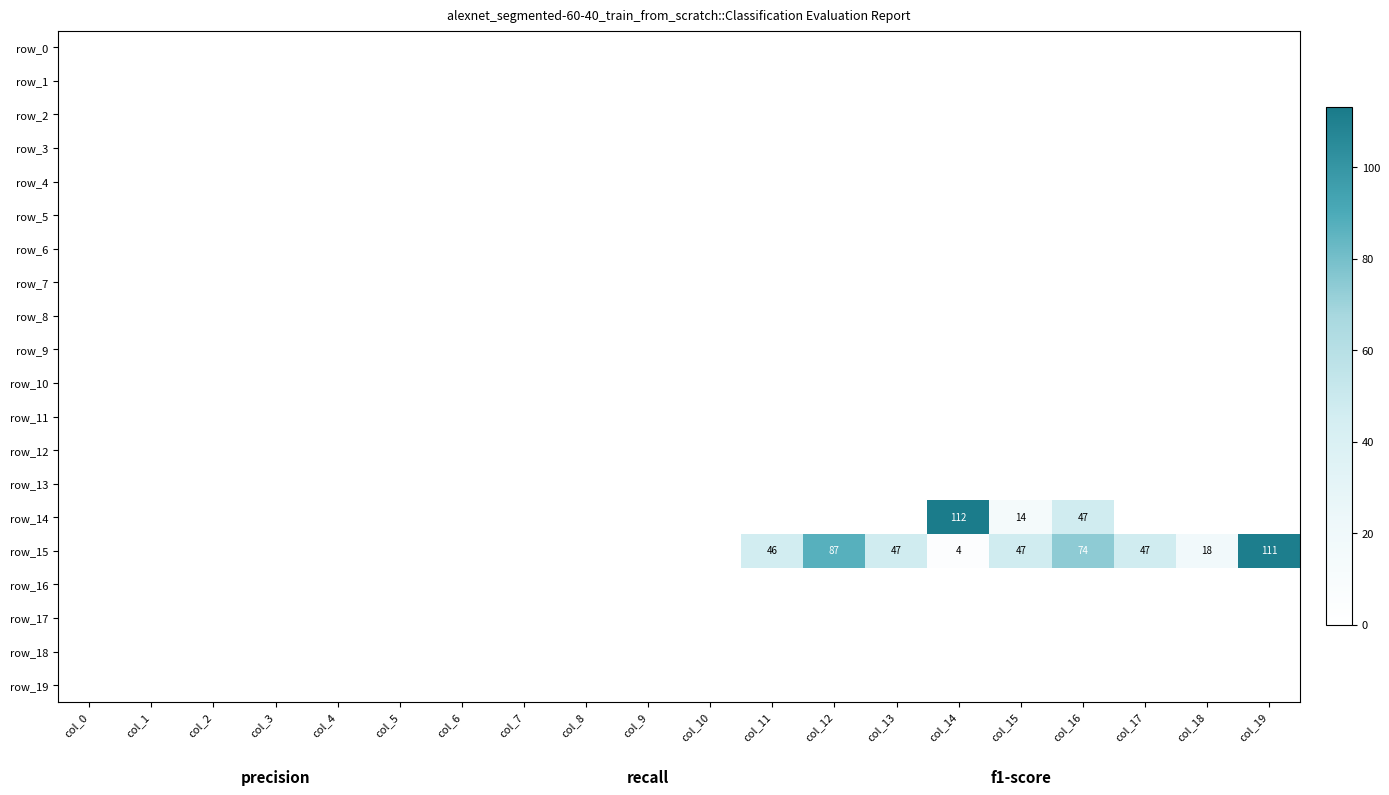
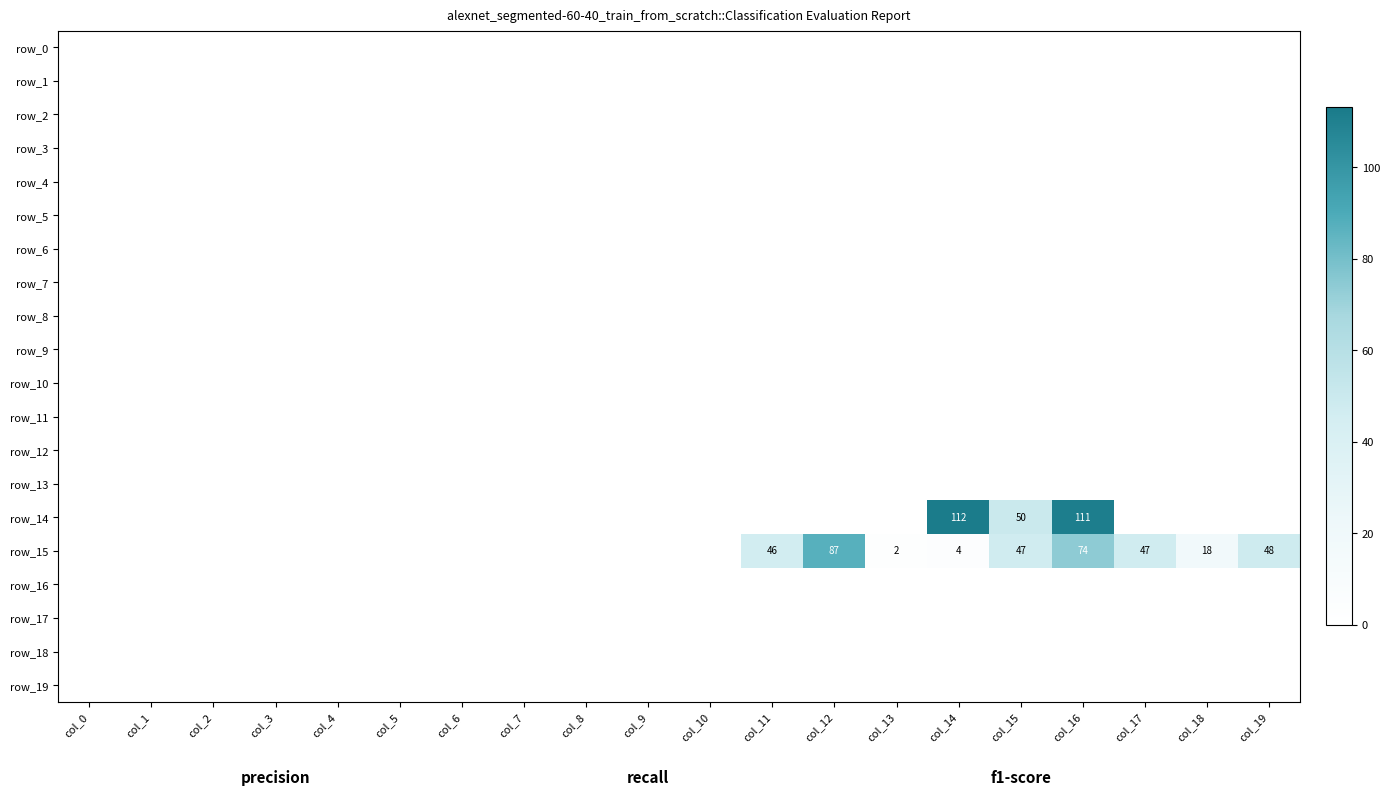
  {
    "row_14": {
      "col_14": 112,
-     "col_15": 14,
-     "col_16": 47
+     "col_15": 50,
+     "col_16": 111
    },
    "row_15": {
      "col_11": 46,
      "col_12": 87,
-     "col_13": 47,
+     "col_13": 2,
      "col_14": 4,
      "col_15": 47,
      "col_16": 74,
      "col_17": 47,
      "col_18": 18,
-     "col_19": 111
+     "col_19": 48
    }
  }
